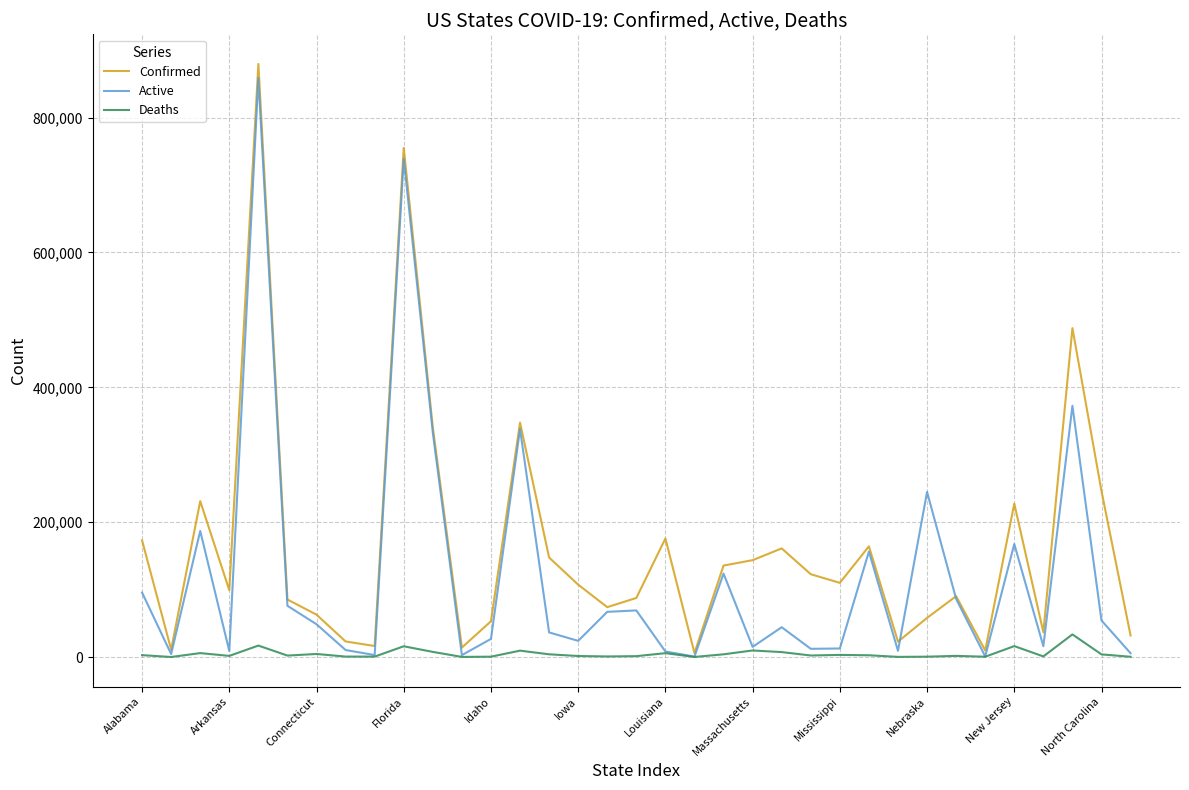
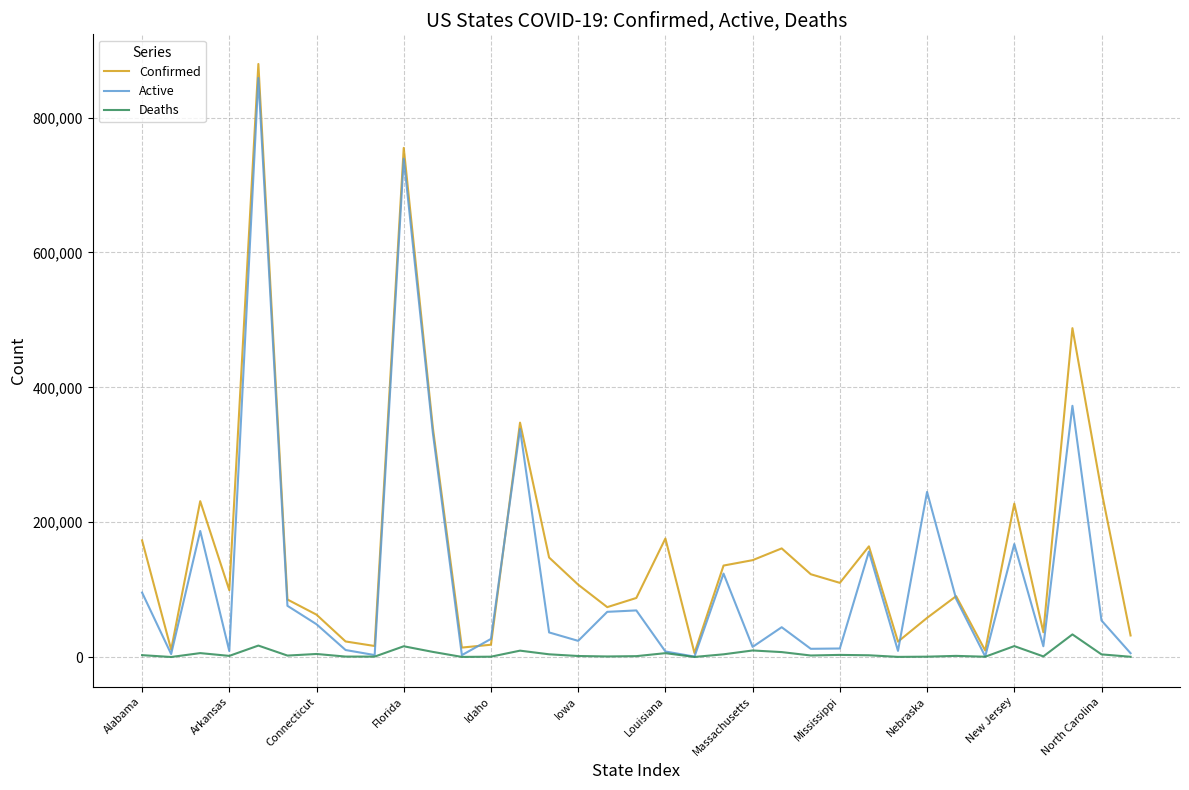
  {
    "Confirmed": {
      "Alabama": "170,000",
      "Arkansas": "100,000",
      "Connecticut": "60,000",
      "Florida": "760,000",
-     "Idaho": "50,000",
+     "Idaho": "20,000",
      "Iowa": "110,000",
      "Louisiana": "180,000",
      "Massachusetts": "140,000",
      "Mississippi": "110,000",
      "Nebraska": "60,000",
      "New Jersey": "230,000",
      "North Carolina": "250,000"
    },
    "Active": {
      "Alabama": "100,000",
      "Arkansas": "10,000",
      "Connecticut": "50,000",
      "Florida": "740,000",
      "Idaho": "30,000",
      "Iowa": "20,000",
      "Massachusetts": "20,000",
      "Mississippi": "10,000",
      "Nebraska": "240,000",
      "New Jersey": "170,000",
      "North Carolina": "50,000"
    },
    "Deaths": {
      "Alabama": "0",
      "Arkansas": "0",
      "Connecticut": "0",
      "Florida": "20,000",
      "Idaho": "0",
      "Iowa": "0",
      "Massachusetts": "10,000",
      "Mississippi": "0",
      "Nebraska": "0",
      "New Jersey": "20,000",
      "North Carolina": "0"
    }
  }
